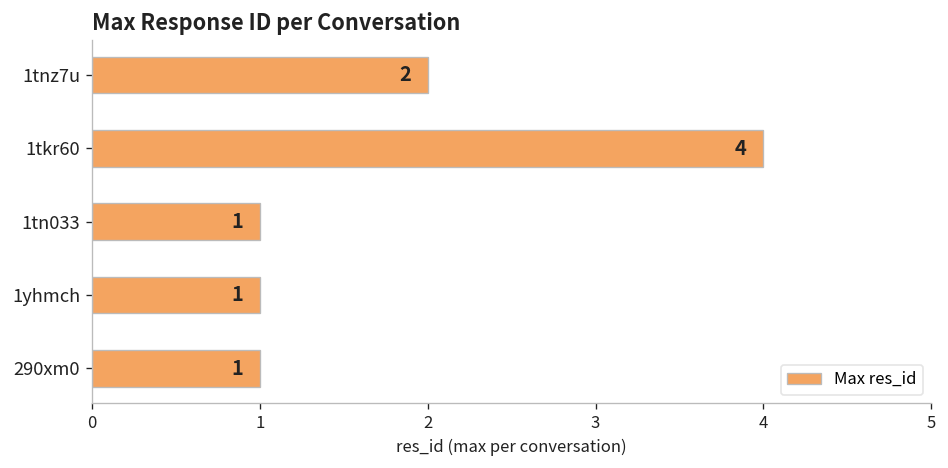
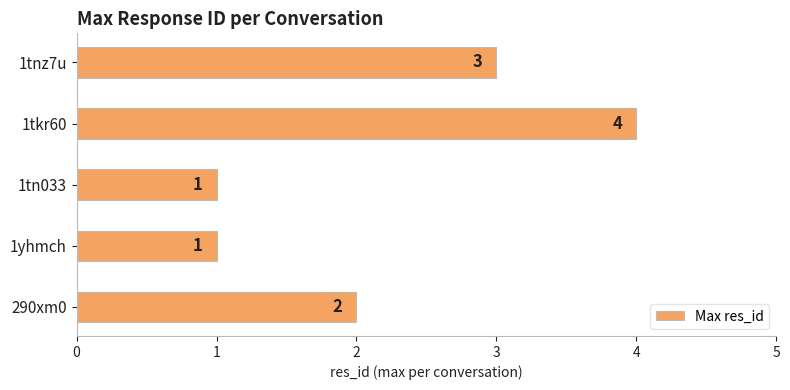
  {
-   "1tnz7u": 2,
+   "1tnz7u": 3,
    "1tkr60": 4,
    "1tn033": 1,
    "1yhmch": 1,
-   "290xm0": 1
+   "290xm0": 2
  }
